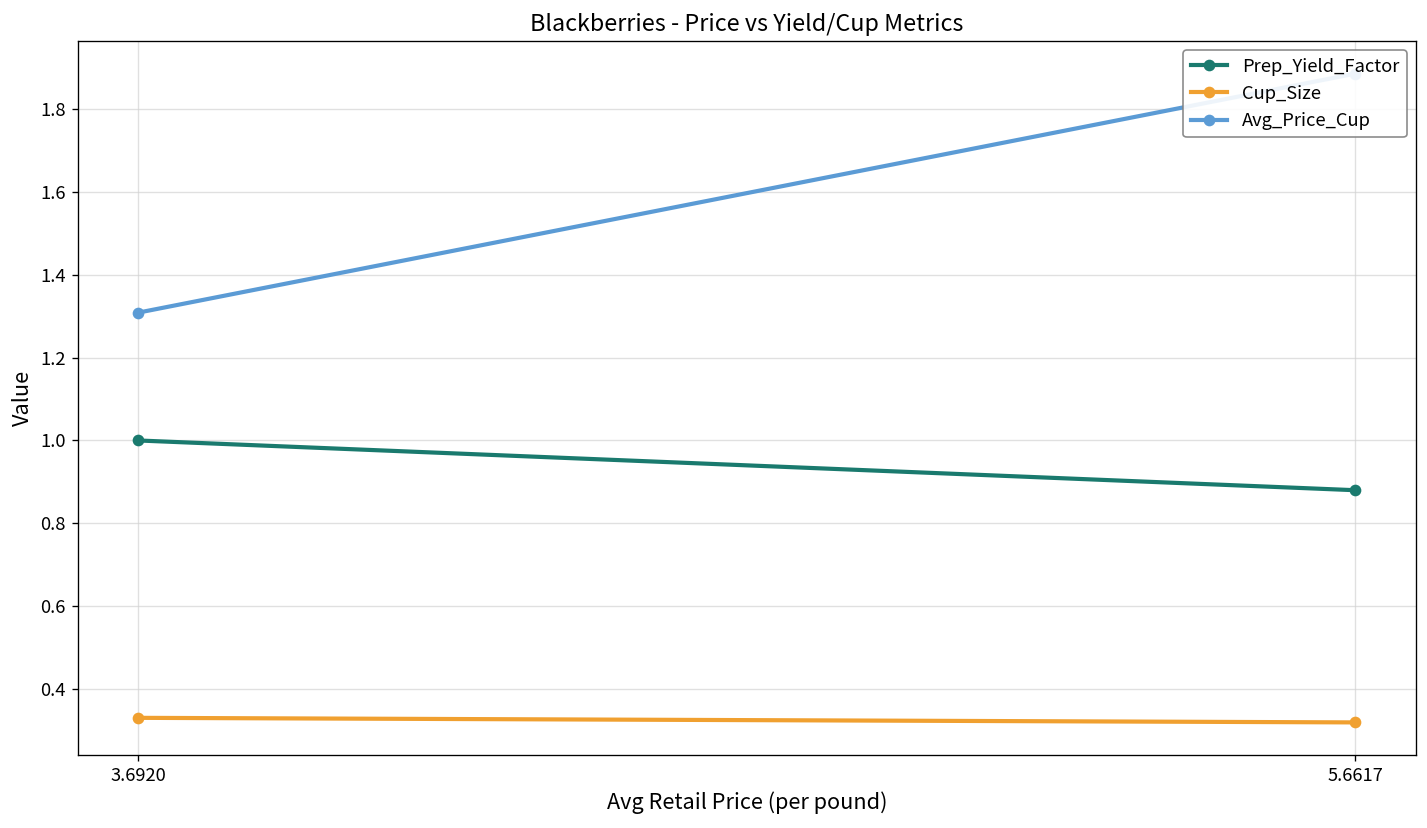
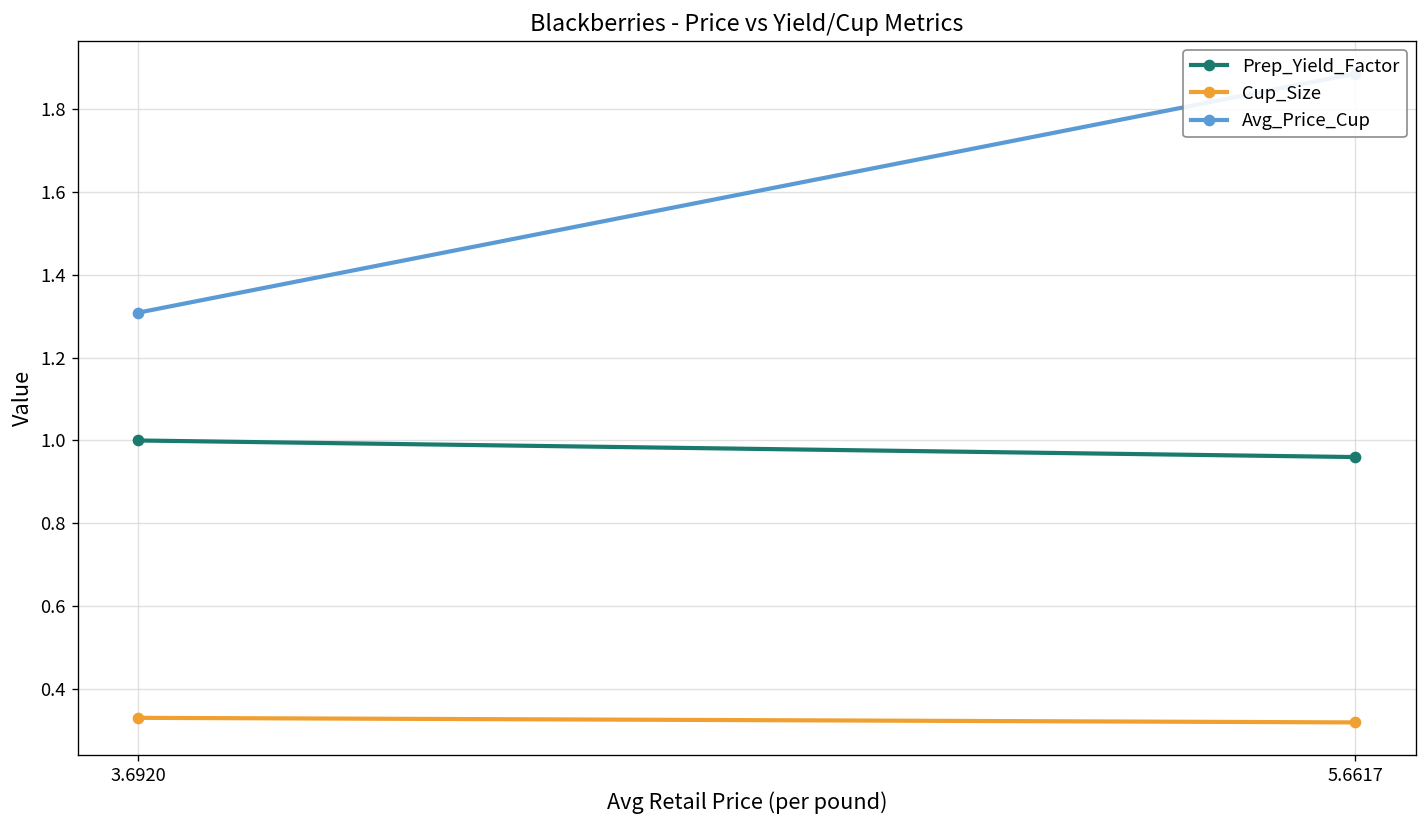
  {
    "Prep_Yield_Factor": {
      "3.6920": 1.00,
-     "5.6617": 0.88
+     "5.6617": 0.96
    },
    "Cup_Size": {
      "3.6920": 0.33,
      "5.6617": 0.32
    },
    "Avg_Price_Cup": {
      "3.6920": 1.31
    }
  }
